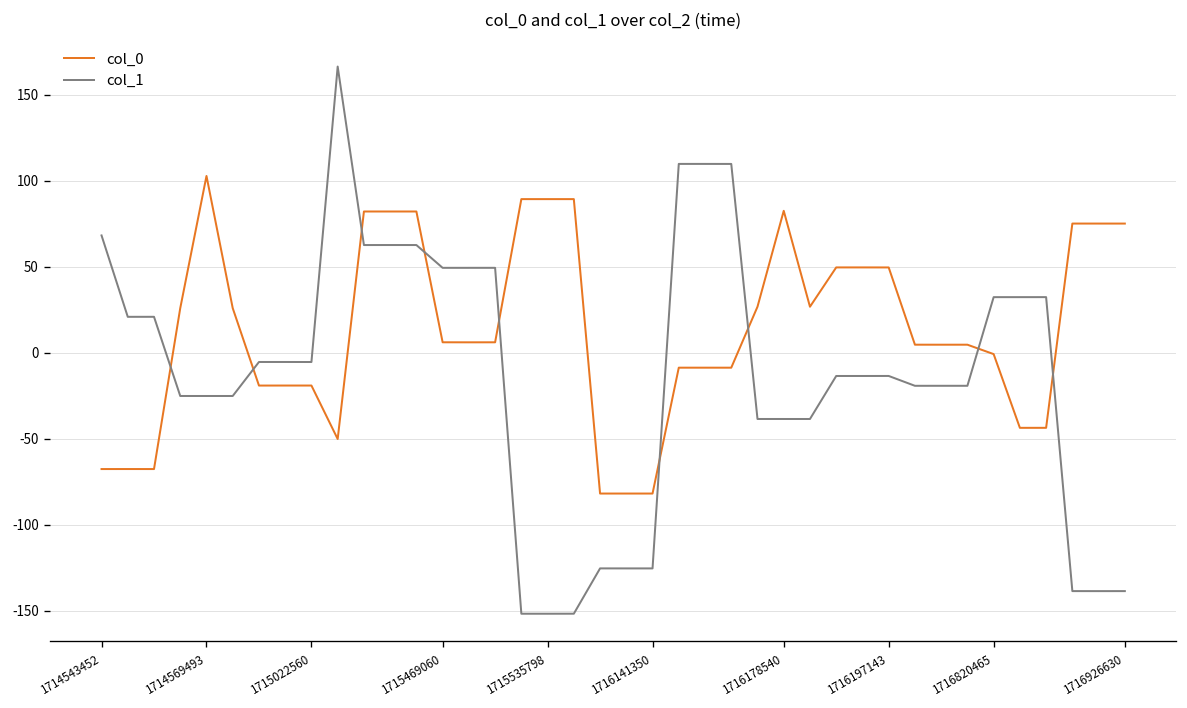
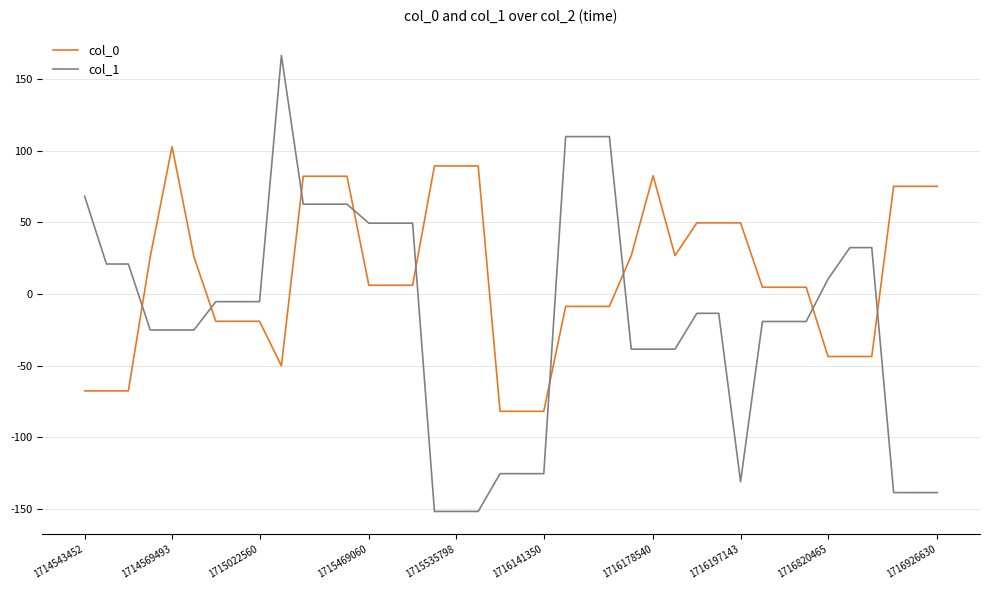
  {
    "col_0": {
      "1714543452": -68,
      "1714569493": 103,
      "1715022560": -19,
      "1715469060": 6,
      "1715535798": 89,
      "1716141350": -82,
      "1716178540": 82,
      "1716197143": 50,
-     "1716820465": -1,
+     "1716820465": -44,
      "1716926630": 75
    },
    "col_1": {
      "1714543452": 68,
      "1714569493": -25,
      "1715022560": -5,
      "1715469060": 49,
      "1715535798": -152,
      "1716141350": -125,
      "1716178540": -39,
-     "1716197143": -14,
-     "1716820465": 32,
+     "1716197143": -131,
+     "1716820465": 10,
      "1716926630": -139
    }
  }
